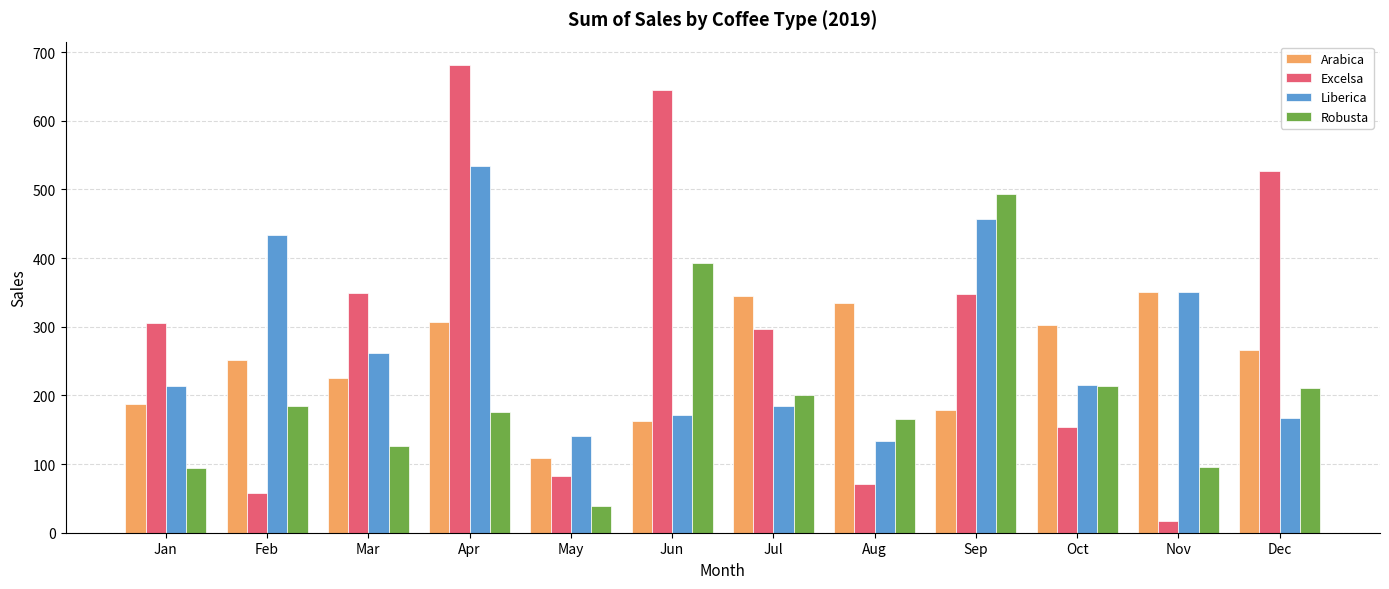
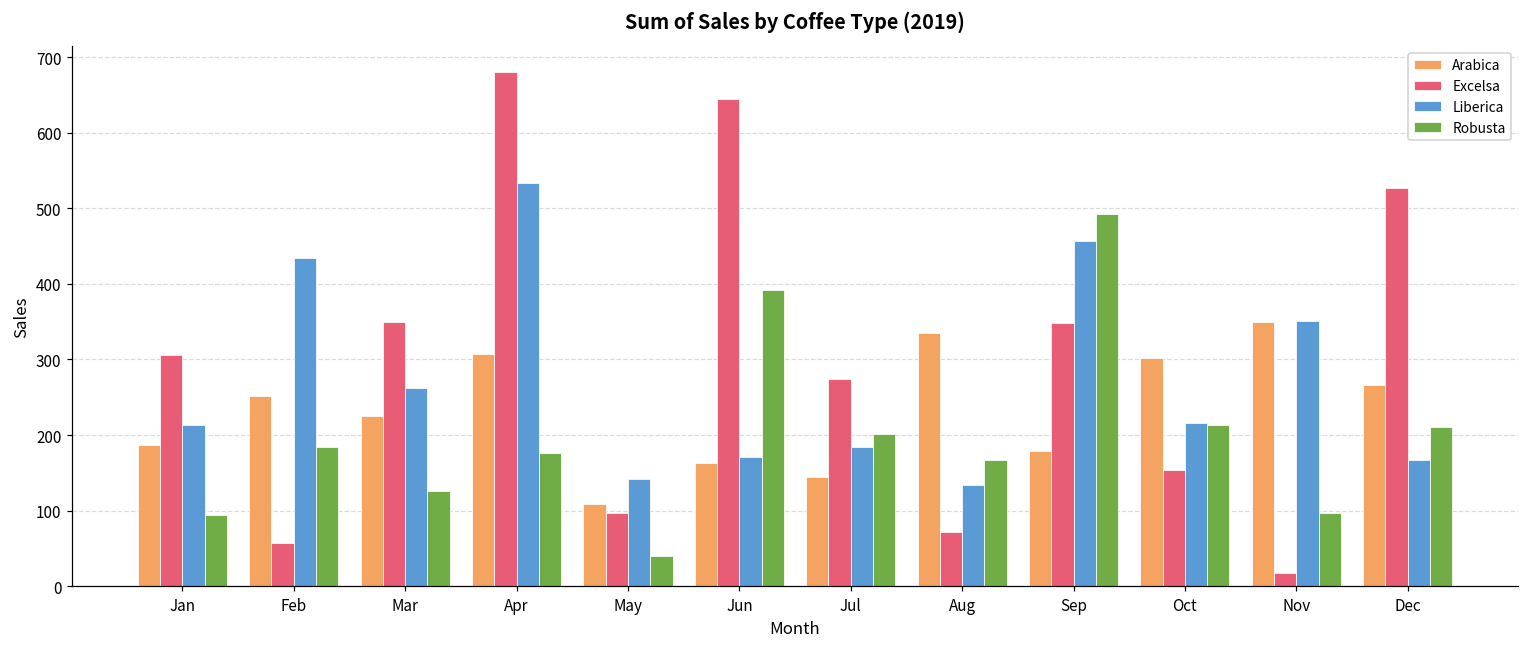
  {
    "Arabica": {
      "Jan": 190,
      "Feb": 250,
      "Mar": 220,
      "Apr": 310,
      "May": 110,
      "Jun": 160,
-     "Jul": 350,
+     "Jul": 140,
      "Aug": 330,
      "Sep": 180,
      "Oct": 300,
      "Nov": 350,
      "Dec": 270
    },
    "Excelsa": {
      "Jan": 310,
      "Feb": 60,
      "Mar": 350,
      "Apr": 680,
-     "May": 80,
+     "May": 100,
      "Jun": 650,
-     "Jul": 300,
+     "Jul": 270,
      "Aug": 70,
      "Sep": 350,
      "Oct": 150,
      "Nov": 20,
      "Dec": 530
    },
    "Liberica": {
      "Jan": 210,
      "Feb": 430,
      "Mar": 260,
      "Apr": 530,
      "May": 140,
      "Jun": 170,
      "Jul": 180,
      "Aug": 130,
      "Sep": 460,
      "Oct": 220,
      "Nov": 350,
      "Dec": 170
    },
    "Robusta": {
      "Jan": 90,
      "Feb": 180,
      "Mar": 130,
      "Apr": 180,
      "May": 40,
      "Jun": 390,
      "Jul": 200,
      "Aug": 170,
      "Sep": 490,
      "Oct": 210,
      "Nov": 100,
      "Dec": 210
    }
  }
